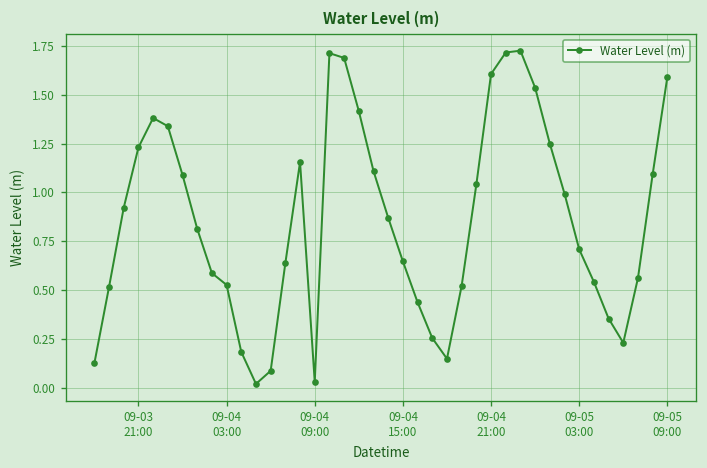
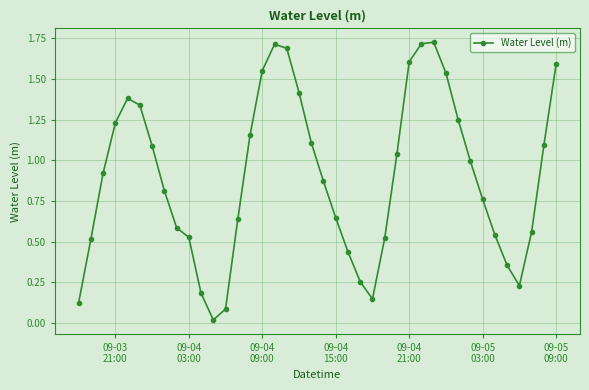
  {
    "09-03 21:00": 1.23,
    "09-04 03:00": 0.53,
-   "09-04 09:00": 0.03,
+   "09-04 09:00": 1.55,
    "09-04 15:00": 0.65,
    "09-04 21:00": 1.61,
-   "09-05 03:00": 0.71,
+   "09-05 03:00": 0.76,
    "09-05 09:00": 1.59
  }
